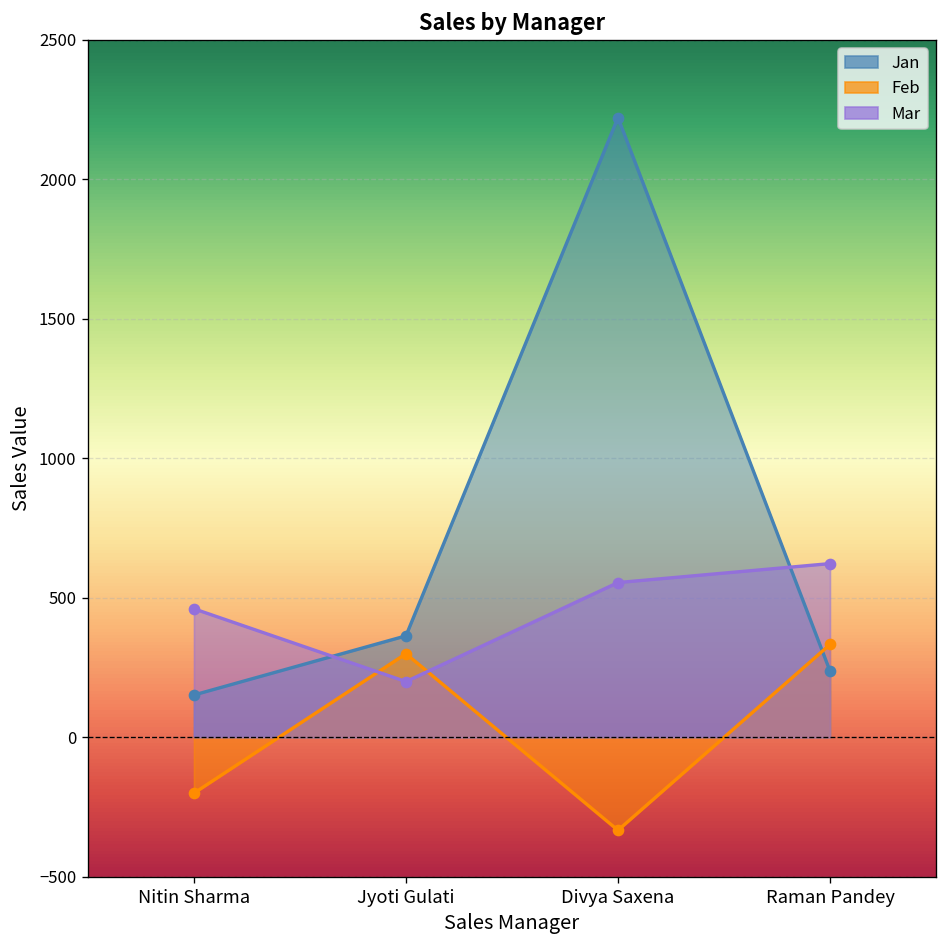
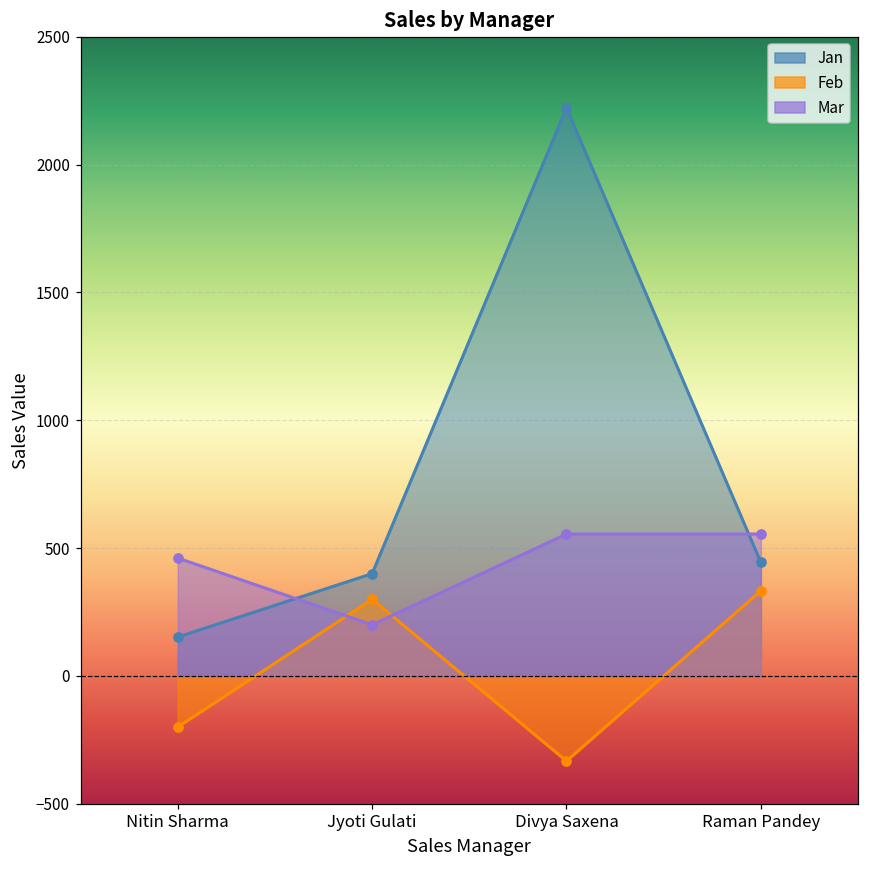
  {
    "Jan": {
      "Nitin Sharma": 150,
-     "Jyoti Gulati": 360,
+     "Jyoti Gulati": 400,
      "Divya Saxena": 2220,
-     "Raman Pandey": 240
+     "Raman Pandey": 440
    },
    "Mar": {
      "Nitin Sharma": 460,
      "Jyoti Gulati": 200,
      "Divya Saxena": 560,
-     "Raman Pandey": 620
+     "Raman Pandey": 560
    }
  }
